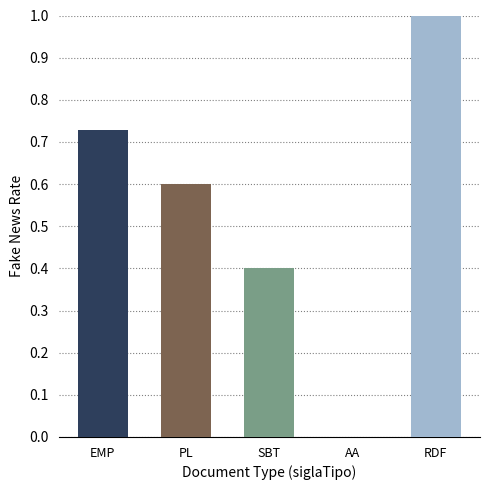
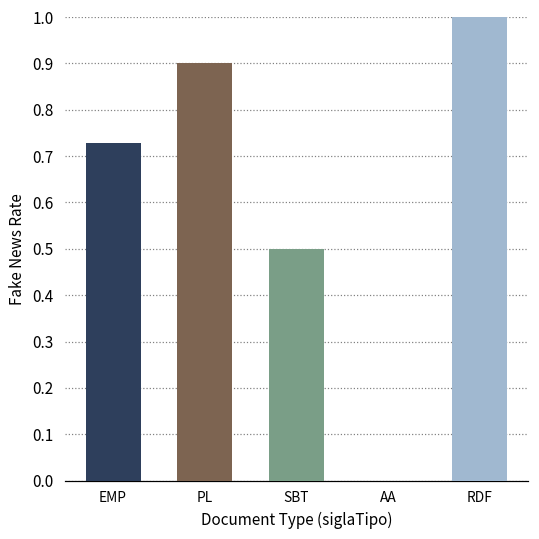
  {
    "EMP": 0.73,
-   "PL": 0.6,
-   "SBT": 0.4,
+   "PL": 0.9,
+   "SBT": 0.5,
    "AA": 0.0,
    "RDF": 1.0
  }
